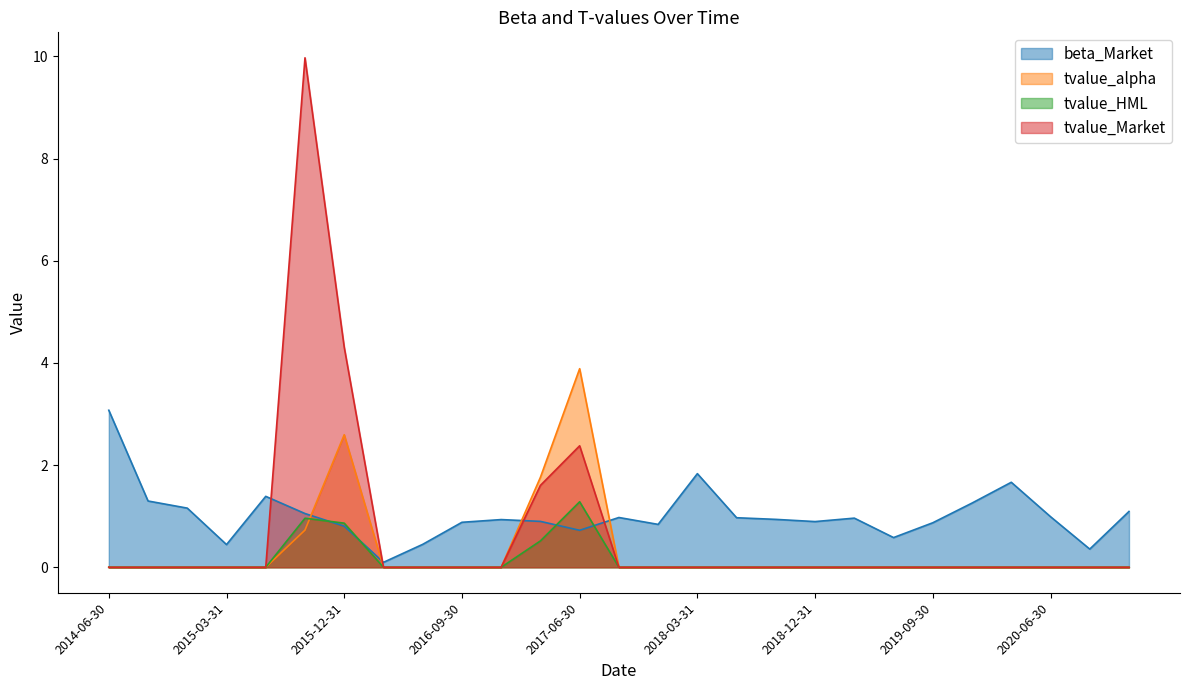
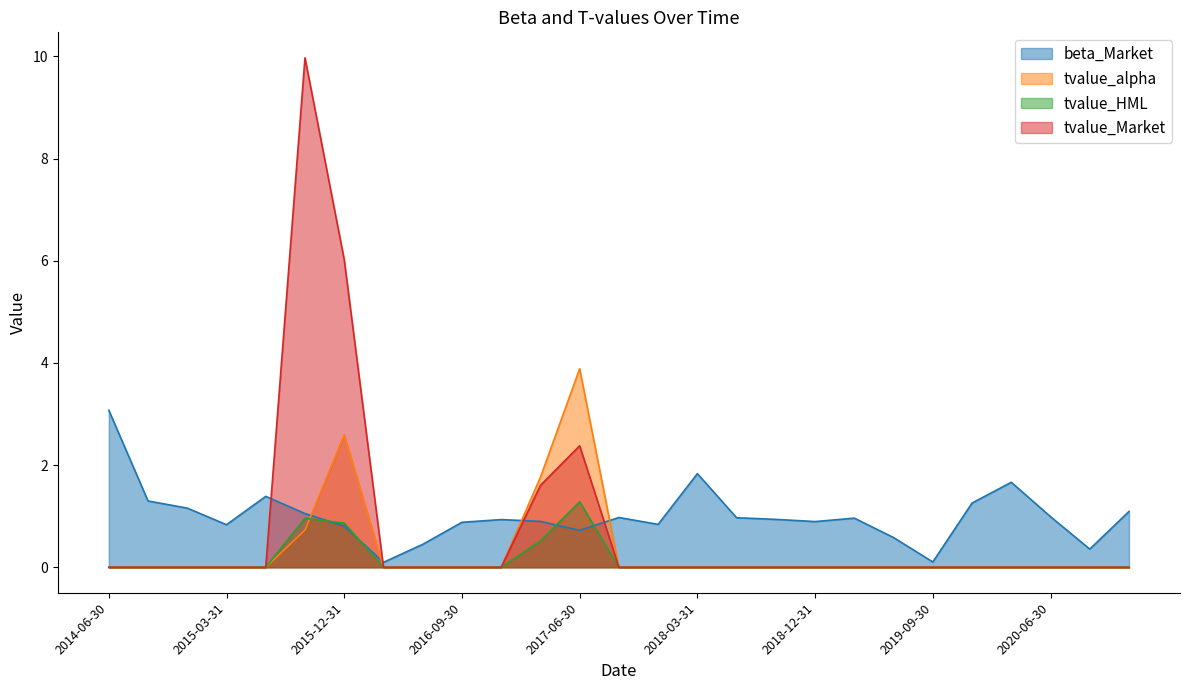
  {
    "beta_Market": {
      "2014-06-30": 3.1,
-     "2015-03-31": 0.4,
+     "2015-03-31": 0.8,
      "2015-12-31": 0.8,
      "2016-09-30": 0.9,
      "2017-06-30": 0.7,
      "2018-03-31": 1.8,
      "2018-12-31": 0.9,
-     "2019-09-30": 0.9,
+     "2019-09-30": 0.1,
      "2020-06-30": 1.0
    },
    "tvalue_alpha": {
      "2015-12-31": 2.6,
      "2017-06-30": 3.9
    },
    "tvalue_HML": {
      "2015-12-31": 0.9,
      "2017-06-30": 1.3
    },
    "tvalue_Market": {
-     "2015-12-31": 4.3,
+     "2015-12-31": 6.0,
      "2017-06-30": 2.4
    }
  }
